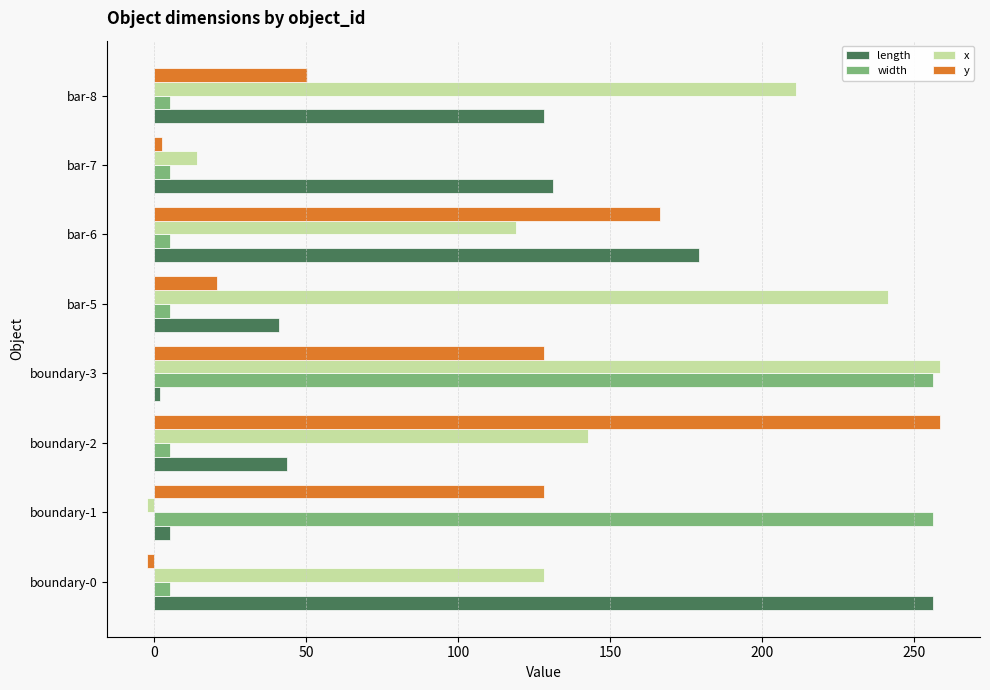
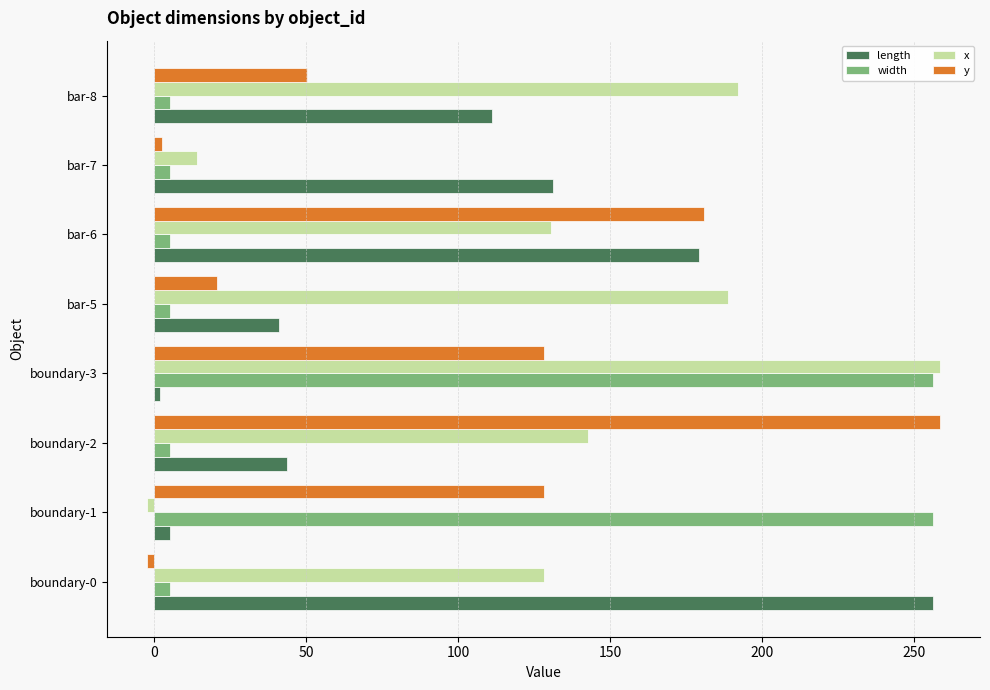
  {
    "length": {
-     "bar-8": 128,
+     "bar-8": 111,
      "bar-7": 131,
      "bar-6": 179,
      "bar-5": 41,
      "boundary-3": 2,
      "boundary-2": 44,
      "boundary-1": 5,
      "boundary-0": 256
    },
    "width": {
      "bar-8": 5,
      "bar-7": 5,
      "bar-6": 5,
      "bar-5": 5,
      "boundary-3": 256,
      "boundary-2": 5,
      "boundary-1": 256,
      "boundary-0": 5
    },
    "x": {
-     "bar-8": 211,
+     "bar-8": 192,
      "bar-7": 14,
-     "bar-6": 119,
-     "bar-5": 241,
+     "bar-6": 131,
+     "bar-5": 189,
      "boundary-3": 259,
      "boundary-2": 143,
      "boundary-1": -3,
      "boundary-0": 128
    },
    "y": {
      "bar-8": 50,
      "bar-7": 3,
-     "bar-6": 166,
+     "bar-6": 181,
      "bar-5": 21,
      "boundary-3": 128,
      "boundary-2": 259,
      "boundary-1": 128,
      "boundary-0": -3
    }
  }
